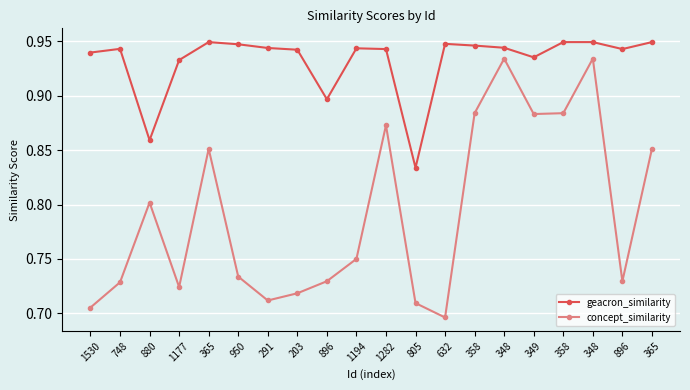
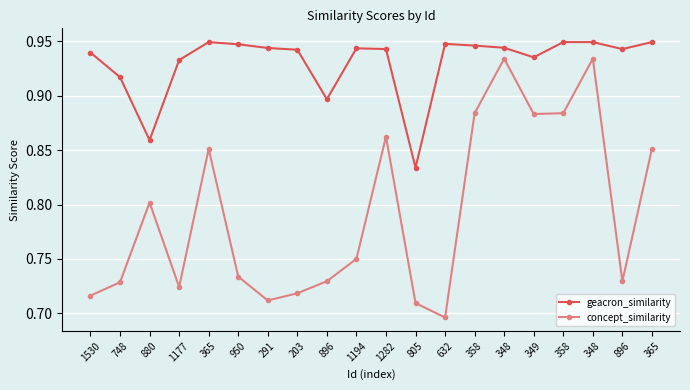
  {
    "geacron_similarity": {
      "1530": 0.940,
-     "748": 0.943,
+     "748": 0.917,
      "880": 0.859,
      "1177": 0.933,
      "950": 0.947,
      "291": 0.944,
      "203": 0.942,
      "1194": 0.944,
      "1282": 0.943,
      "805": 0.834,
      "632": 0.948,
      "349": 0.935
    },
    "concept_similarity": {
-     "1530": 0.705,
+     "1530": 0.716,
      "748": 0.729,
      "880": 0.802,
      "1177": 0.724,
      "950": 0.734,
      "291": 0.712,
      "203": 0.718,
      "1194": 0.750,
-     "1282": 0.873,
+     "1282": 0.862,
      "805": 0.709,
      "632": 0.696,
      "349": 0.883
    }
  }
